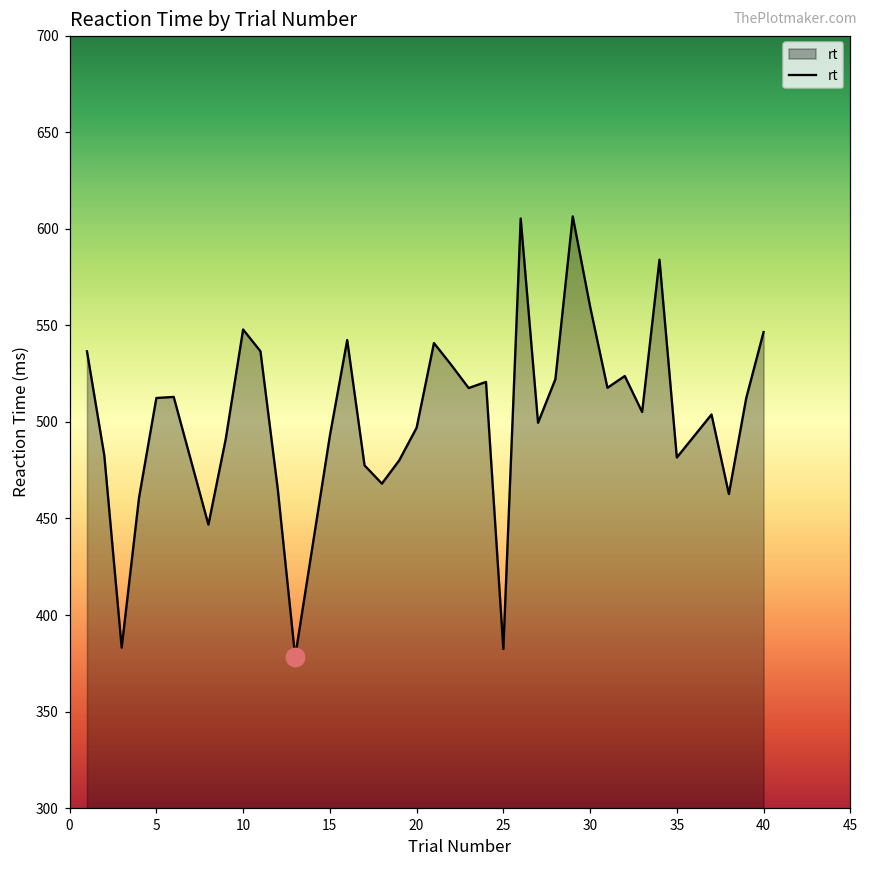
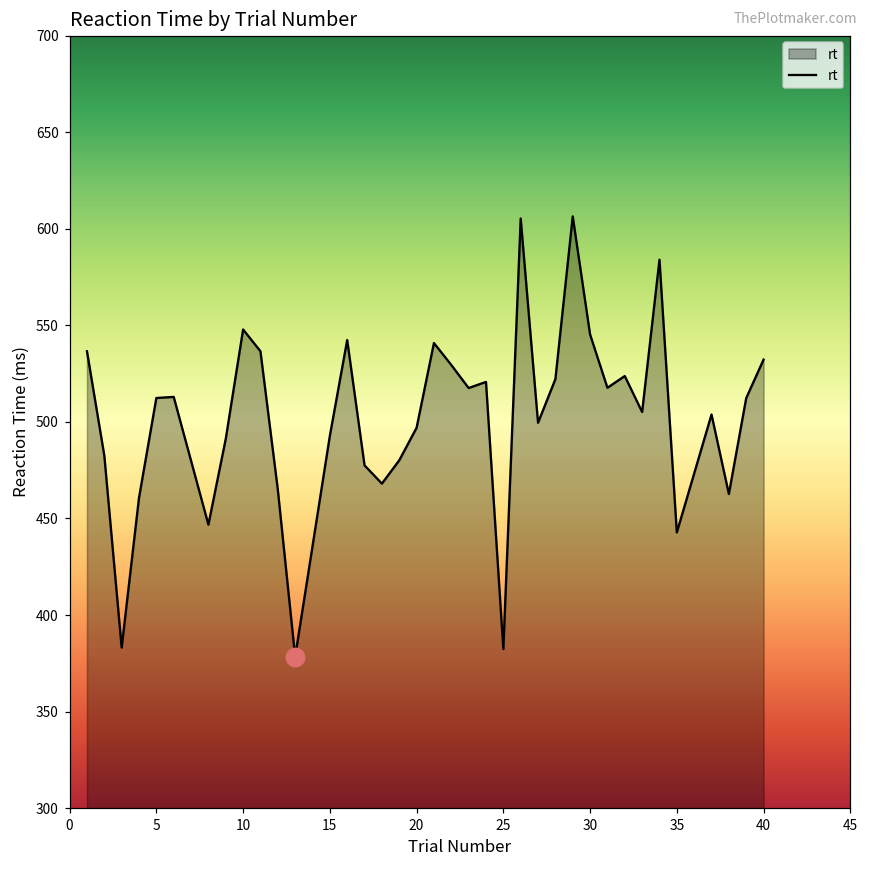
  {
    "rt": {
      "5": 512,
      "10": 548,
      "15": 493,
      "20": 497,
      "25": 382,
-     "30": 560,
-     "35": 482,
-     "40": 546
+     "30": 545,
+     "35": 443,
+     "40": 532
    }
  }
